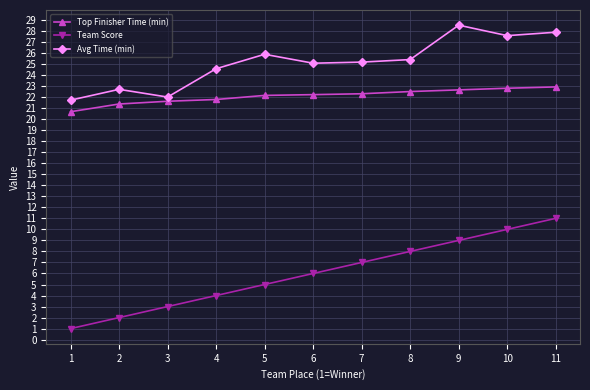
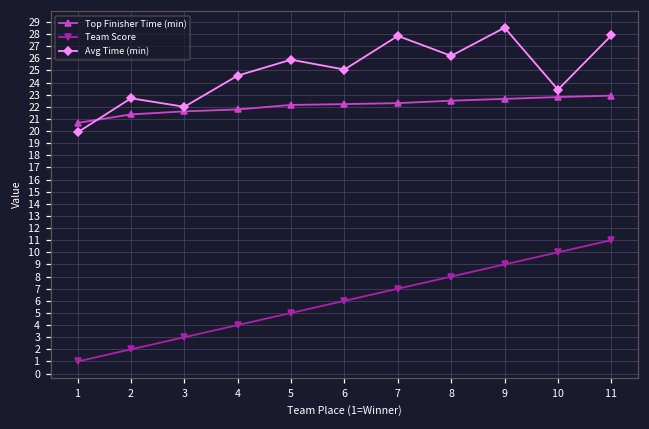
  {
    "Avg Time (min)": {
-     "1": 21.7,
+     "1": 19.9,
      "2": 22.7,
      "3": 22.0,
      "4": 24.6,
      "5": 25.9,
      "6": 25.1,
-     "7": 25.2,
-     "8": 25.4,
+     "7": 27.8,
+     "8": 26.2,
      "9": 28.5,
-     "10": 27.6,
+     "10": 23.4,
      "11": 27.9
    }
  }
